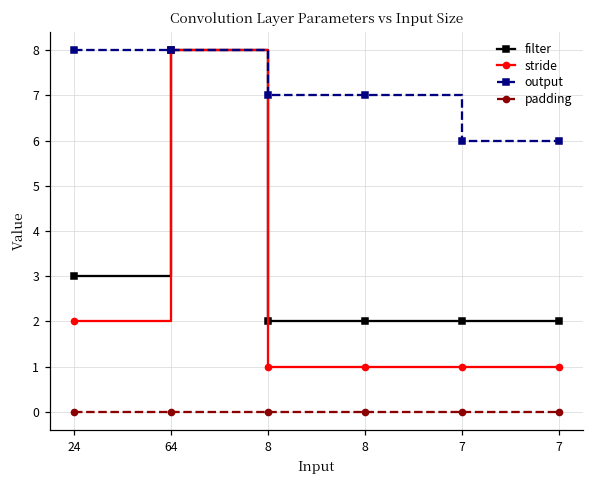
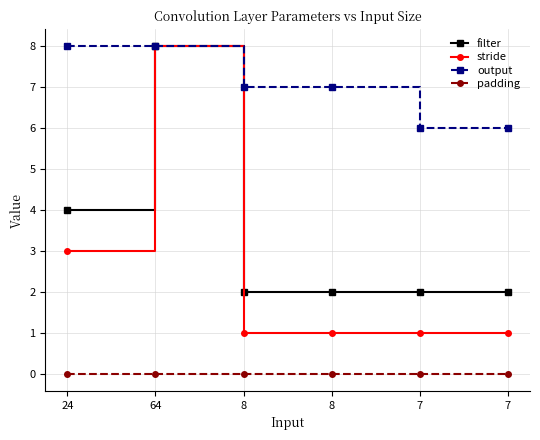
  {
    "filter": {
-     "24": 3
+     "24": 4
    },
    "stride": {
-     "24": 2
+     "24": 3
    },
    "output": {
      "24": 8
    },
    "padding": {
      "24": 0,
      "64": 0
    }
  }
